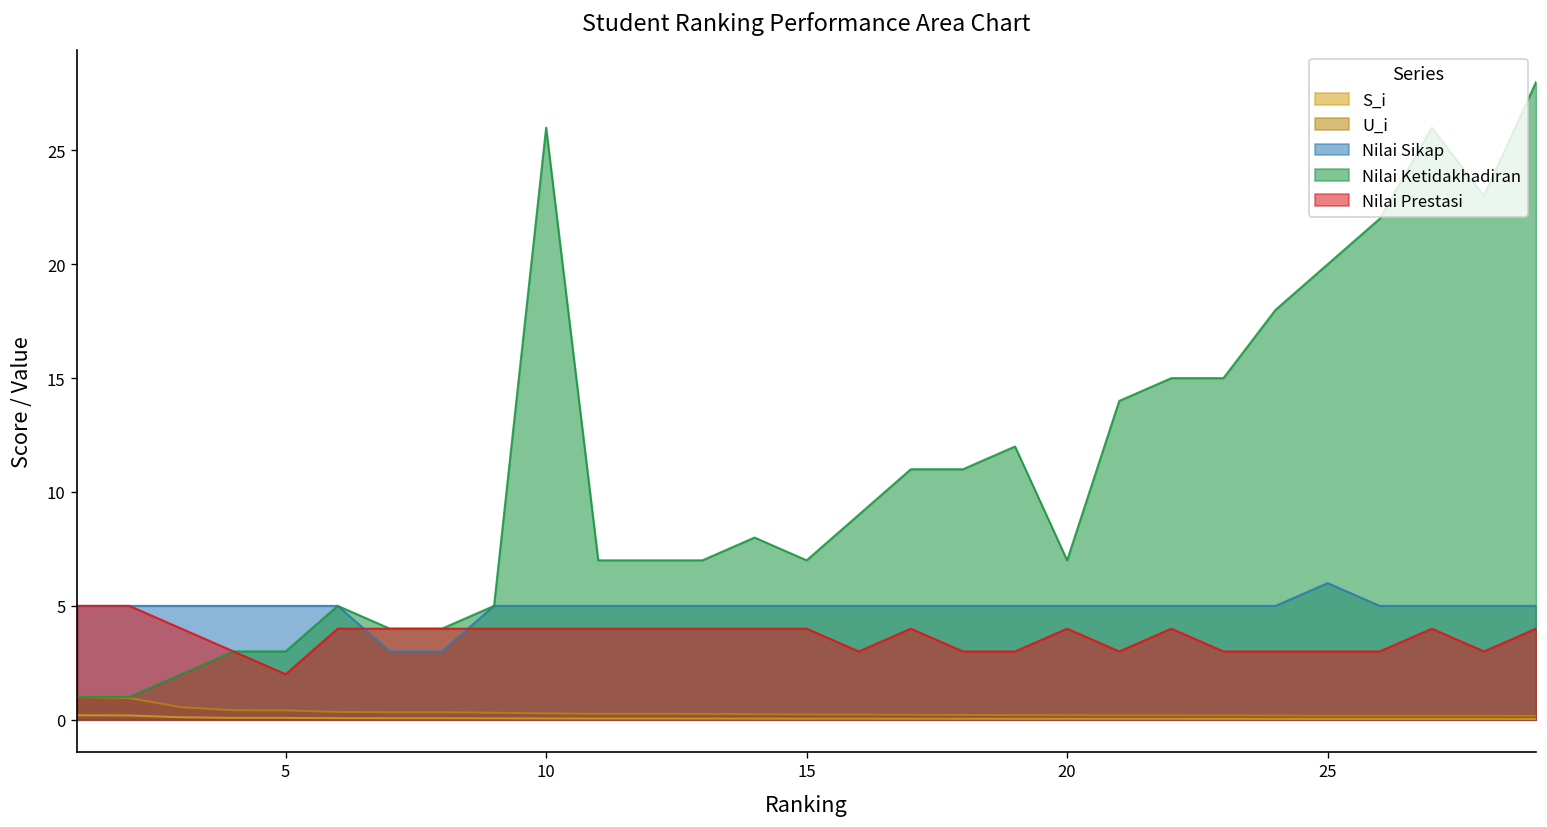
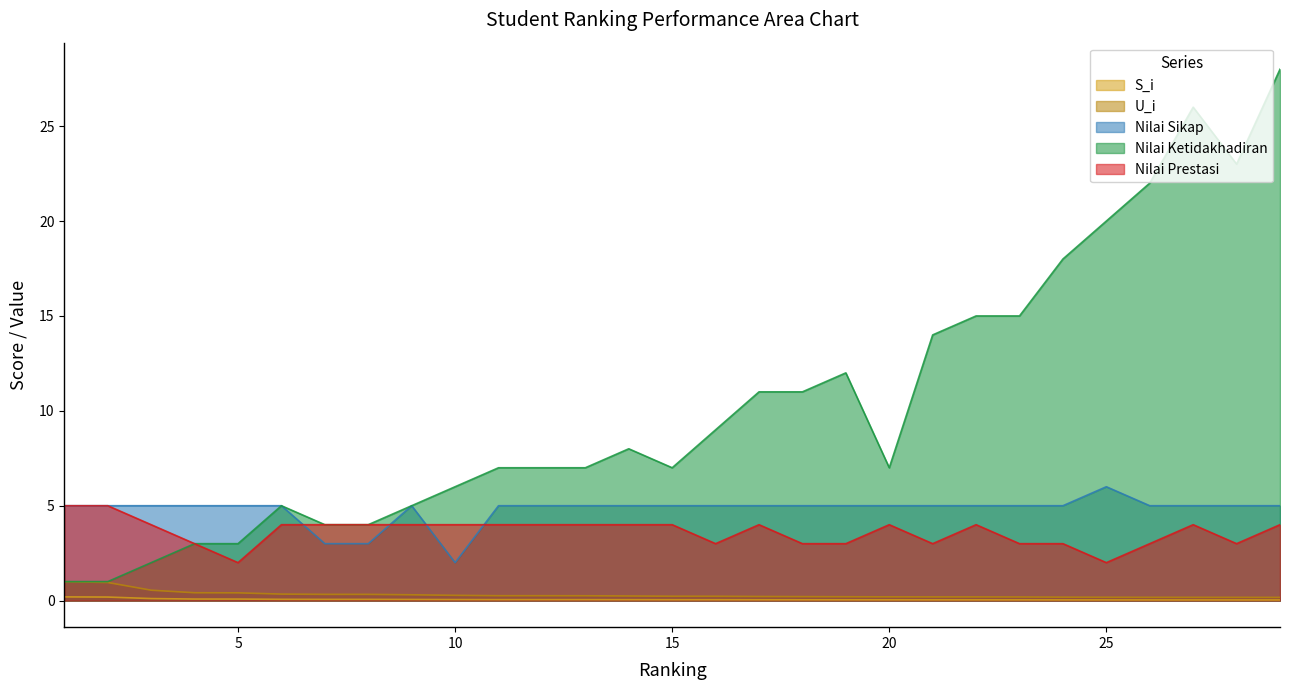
  {
    "Nilai Sikap": {
      "5": 5,
-     "10": 5,
+     "10": 2,
      "15": 5,
      "20": 5,
      "25": 6
    },
    "Nilai Ketidakhadiran": {
      "5": 3,
-     "10": 26,
+     "10": 6,
      "15": 7,
      "20": 7,
      "25": 20
    },
    "Nilai Prestasi": {
      "5": 2,
      "10": 4,
      "15": 4,
      "20": 4,
-     "25": 3
+     "25": 2
    }
  }
